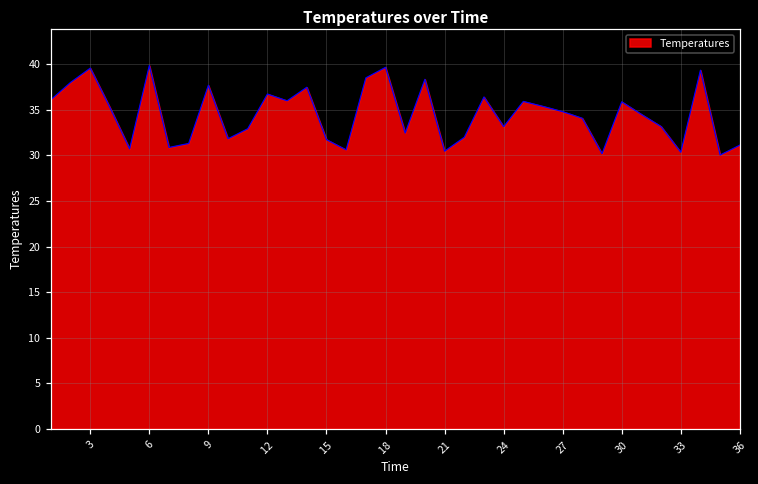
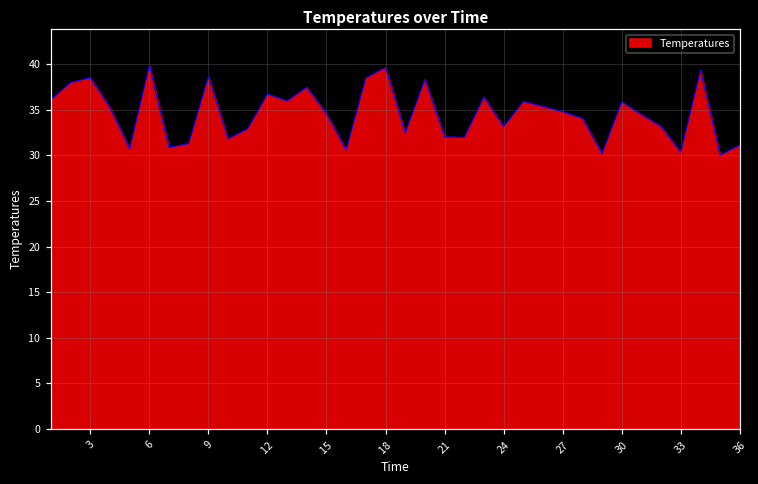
  {
-   "3": 40,
+   "3": 39,
    "6": 40,
-   "9": 38,
+   "9": 39,
    "12": 37,
-   "15": 32,
+   "15": 35,
    "18": 40,
-   "21": 30,
+   "21": 32,
    "24": 33,
    "27": 35,
    "30": 36,
    "33": 30,
    "36": 31
  }
